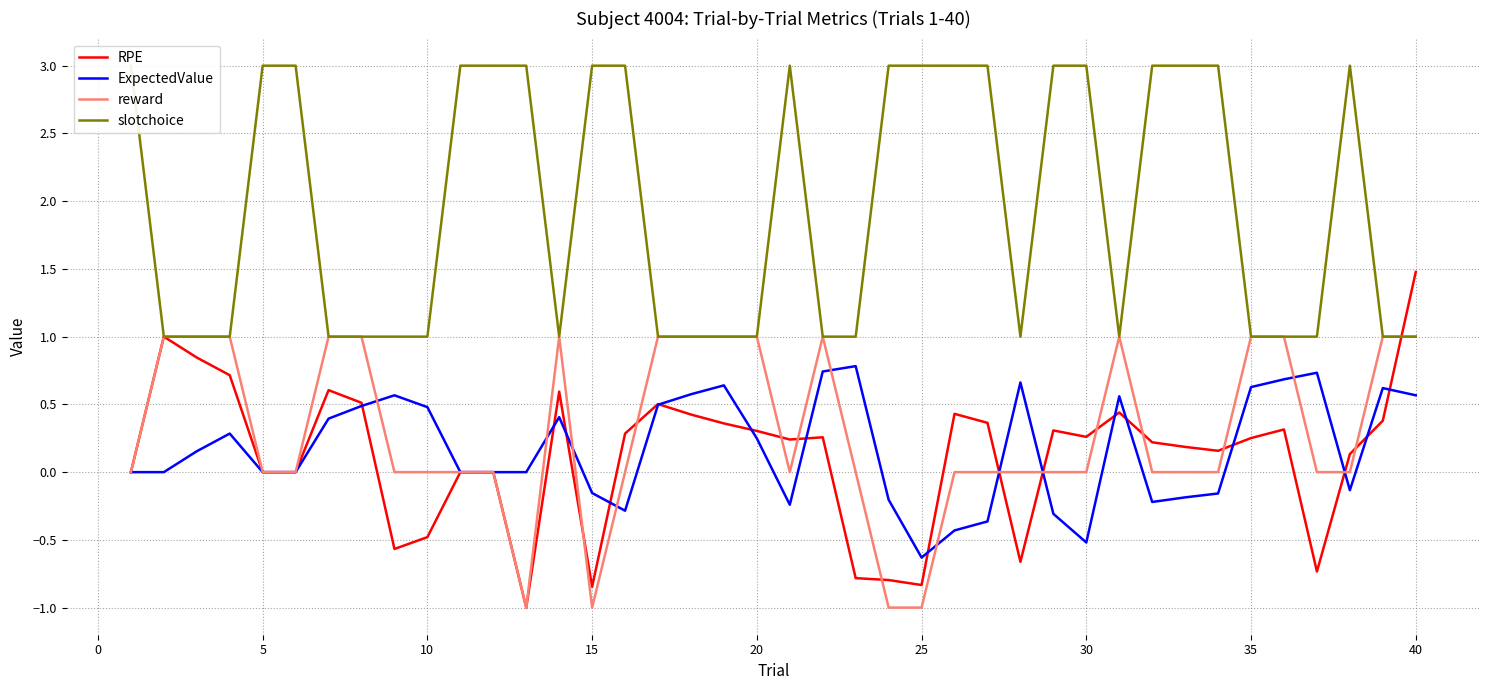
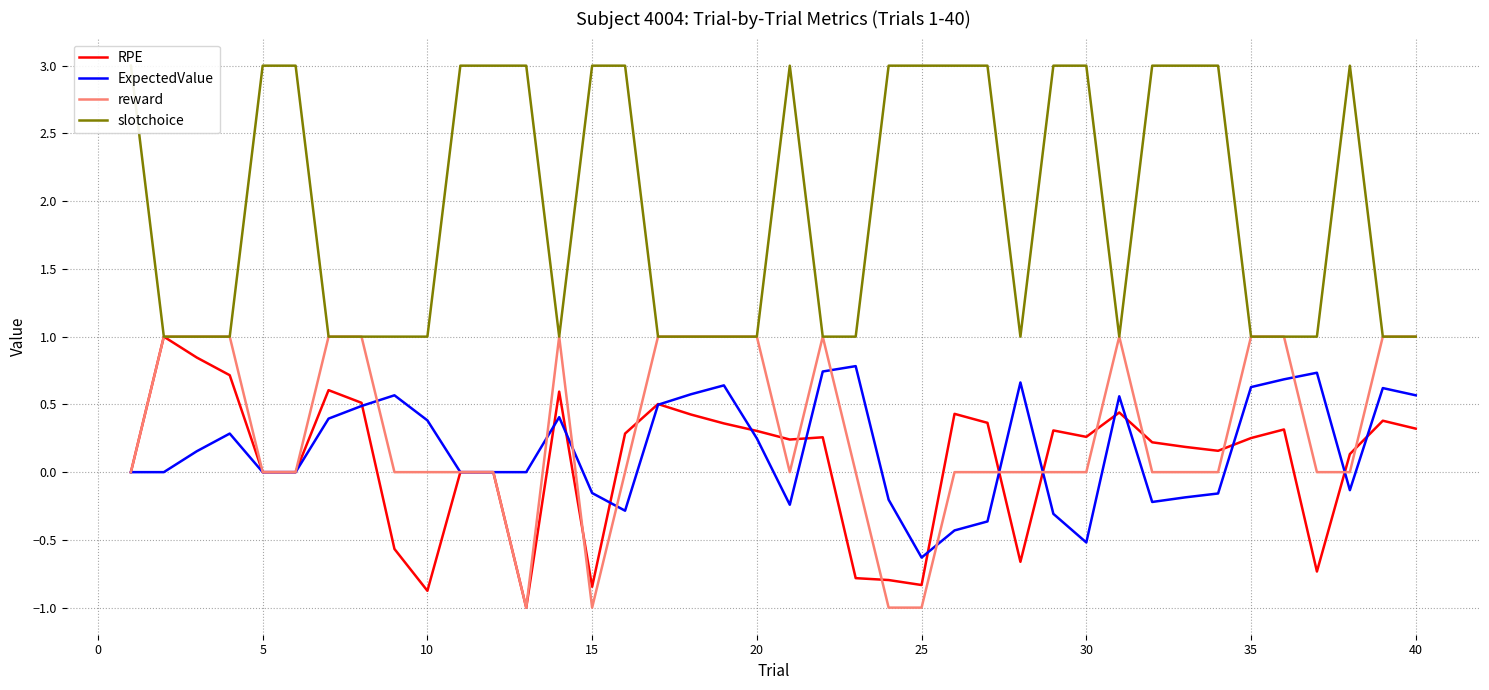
  {
    "RPE": {
-     "10": -0.48,
+     "10": -0.88,
      "15": -0.85,
      "20": 0.30,
      "25": -0.83,
      "30": 0.26,
      "35": 0.25,
-     "40": 1.48
+     "40": 0.32
    },
    "ExpectedValue": {
-     "10": 0.48,
+     "10": 0.38,
      "15": -0.15,
      "20": 0.25,
      "25": -0.63,
      "30": -0.52,
      "35": 0.63,
      "40": 0.57
    },
    "reward": {
      "10": 0.00,
      "15": -1.00,
      "25": -1.00,
      "30": 0.00
    },
    "slotchoice": {
      "5": 3.00,
      "10": 1.00,
      "15": 3.00,
      "25": 3.00,
      "30": 3.00
    }
  }
